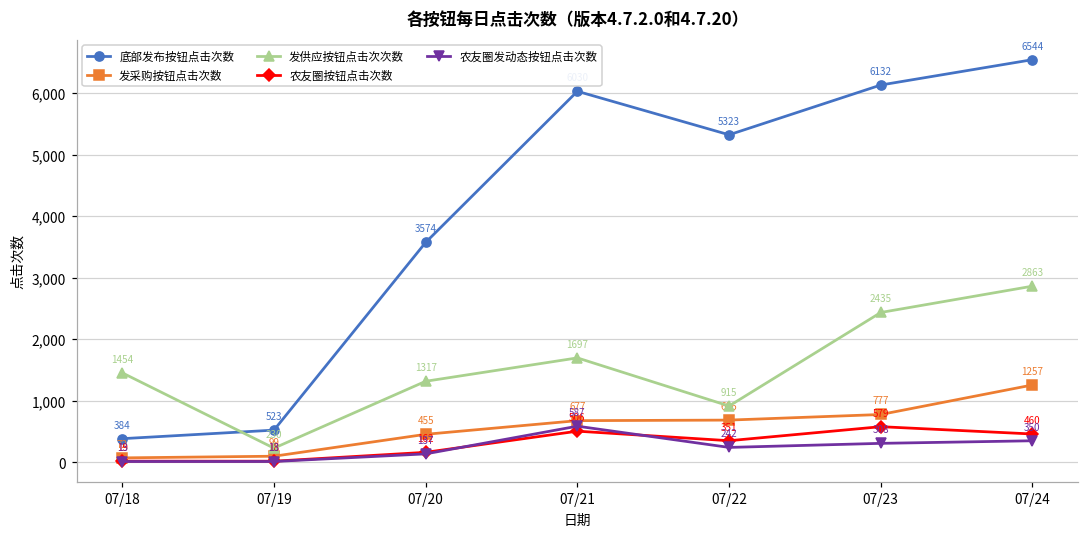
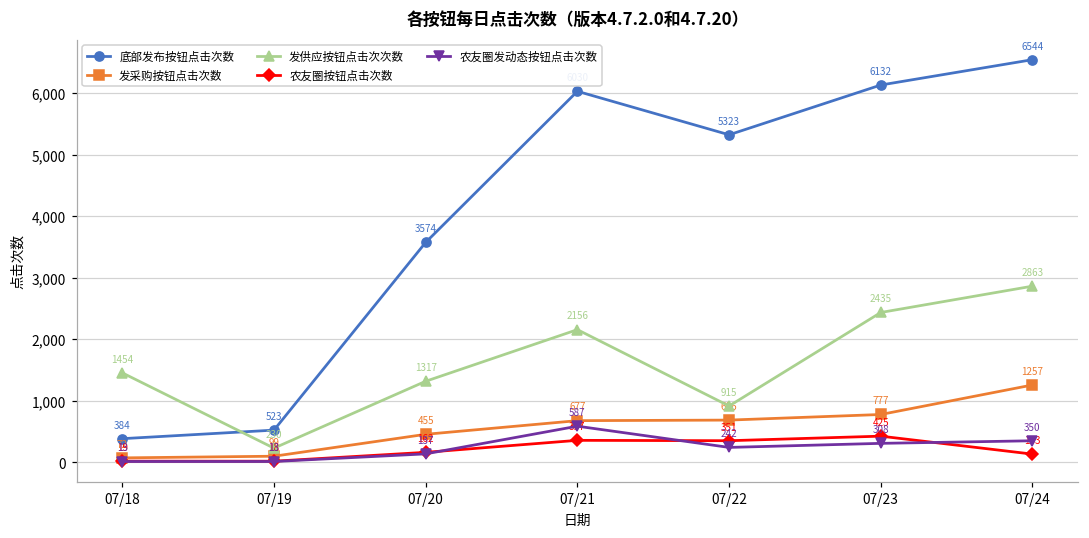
  {
    "底部发布按钮点击次数": {
      "07/18": 384,
      "07/19": 523,
      "07/20": 3574,
      "07/22": 5323,
      "07/23": 6132,
      "07/24": 6544
    },
    "发采购按钮点击次数": {
      "07/20": 455,
      "07/23": 777,
      "07/24": 1257
    },
    "发供应按钮点击次次数": {
      "07/18": 1454,
      "07/20": 1317,
-     "07/21": 1697,
+     "07/21": 2156,
      "07/22": 915,
      "07/23": 2435,
      "07/24": 2863
    },
    "农友圈按钮点击次数": {
-     "07/21": 506,
-     "07/23": 579,
-     "07/24": 460
+     "07/21": 357,
+     "07/23": 425,
+     "07/24": 133
    },
    "农友圈发动态按钮点击次数": {
      "07/24": 350
    }
  }
